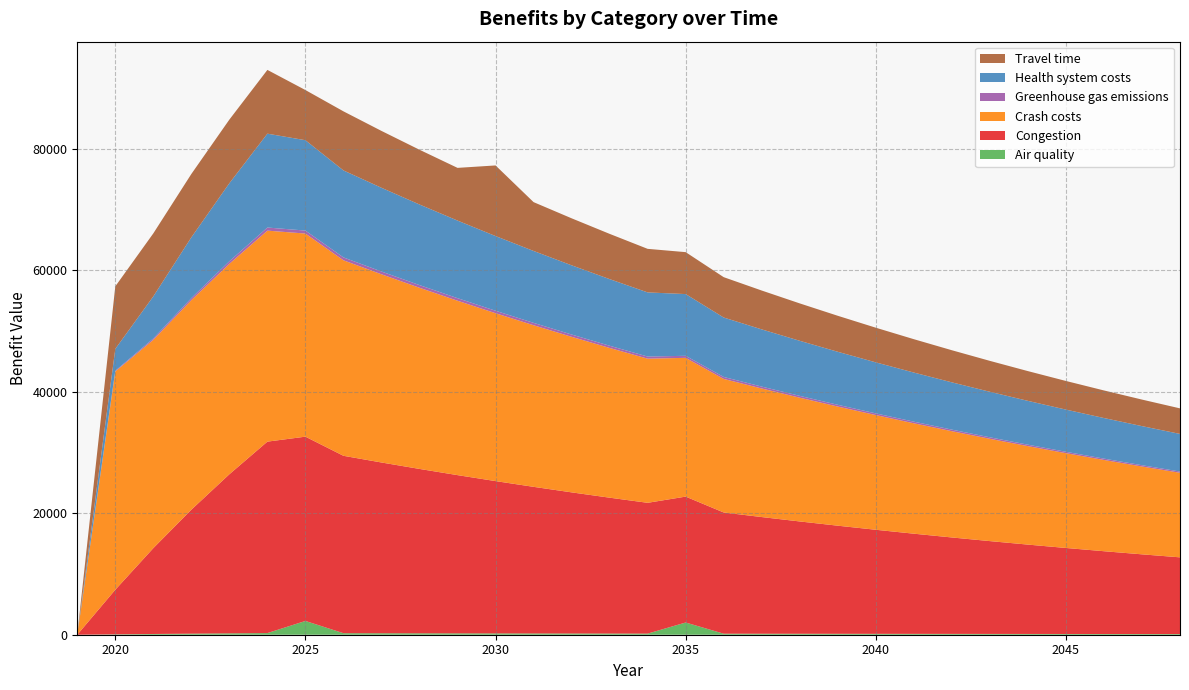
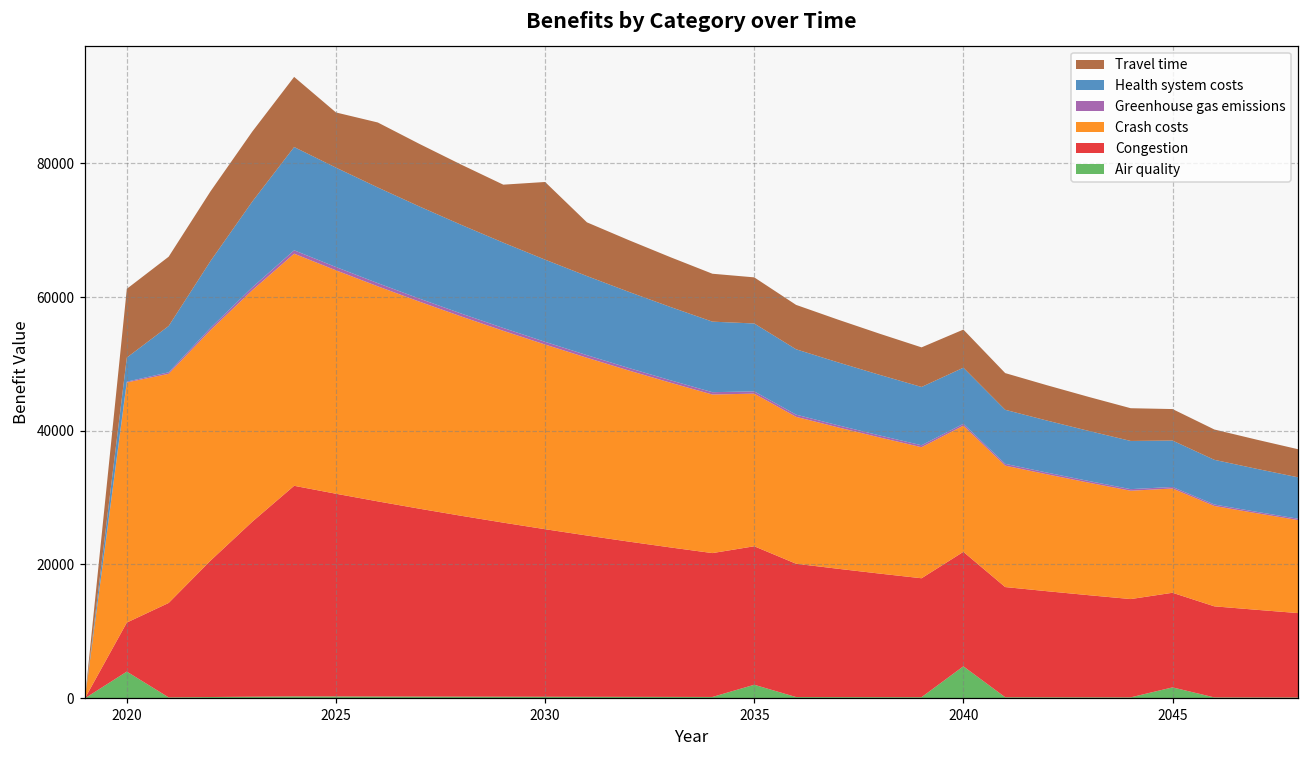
  {
    "Air quality": {
-     "2020": 0,
-     "2025": 2000,
+     "2020": 4000,
+     "2025": 0,
      "2035": 2000,
-     "2040": 0,
-     "2045": 0
+     "2040": 5000,
+     "2045": 2000
    },
    "Congestion": {
      "2020": 7000,
      "2025": 30000,
      "2030": 25000,
      "2035": 21000,
      "2040": 17000,
      "2045": 14000
    },
    "Crash costs": {
      "2025": 33000
    },
    "Greenhouse gas emissions": {
      "2025": 0
    },
    "Health system costs": {
      "2020": 4000,
      "2025": 15000,
      "2030": 12000,
      "2035": 10000,
      "2040": 8000,
      "2045": 7000
    },
    "Travel time": {
      "2020": 10000,
      "2025": 8000,
      "2030": 12000,
      "2035": 7000,
      "2040": 6000,
      "2045": 5000
    }
  }
